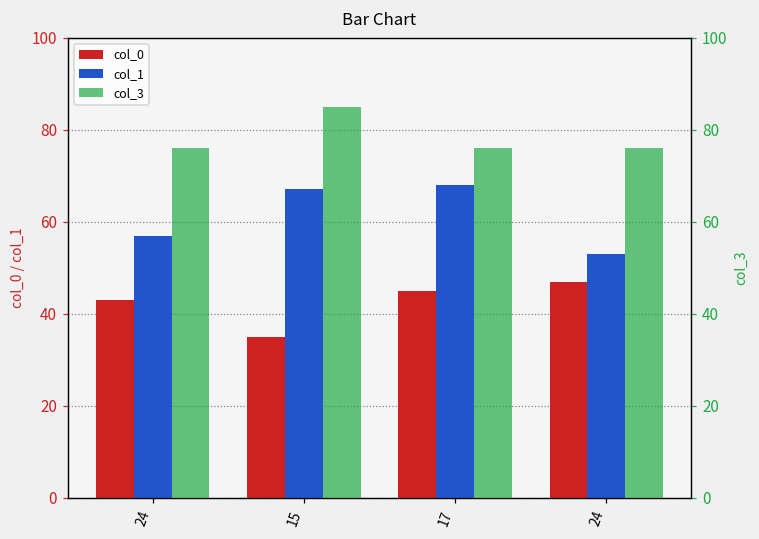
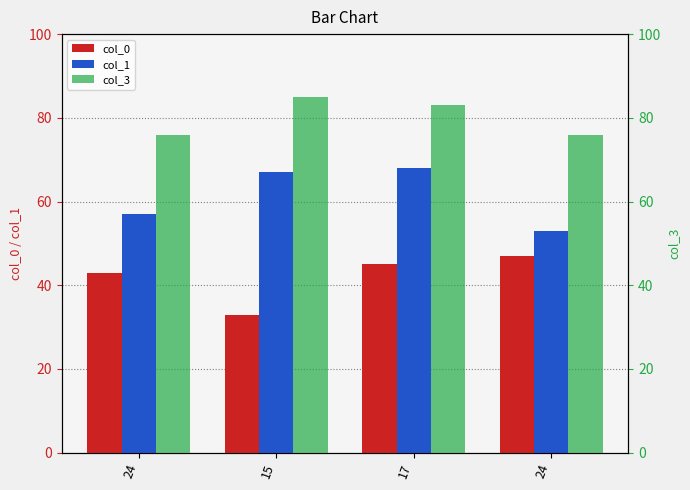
  {
    "col_0": {
-     "15": 35,
+     "15": 33,
      "17": 45
    },
    "col_1": {
      "15": 67,
      "17": 68
    },
    "col_3": {
      "15": 85,
-     "17": 76
+     "17": 83
    }
  }
